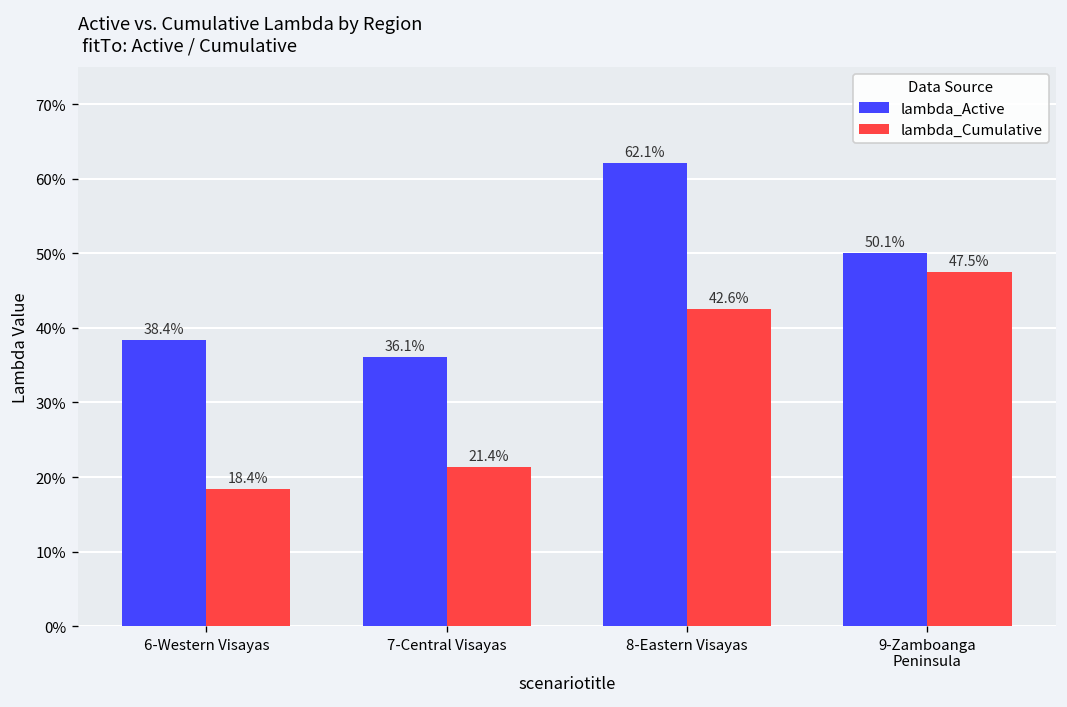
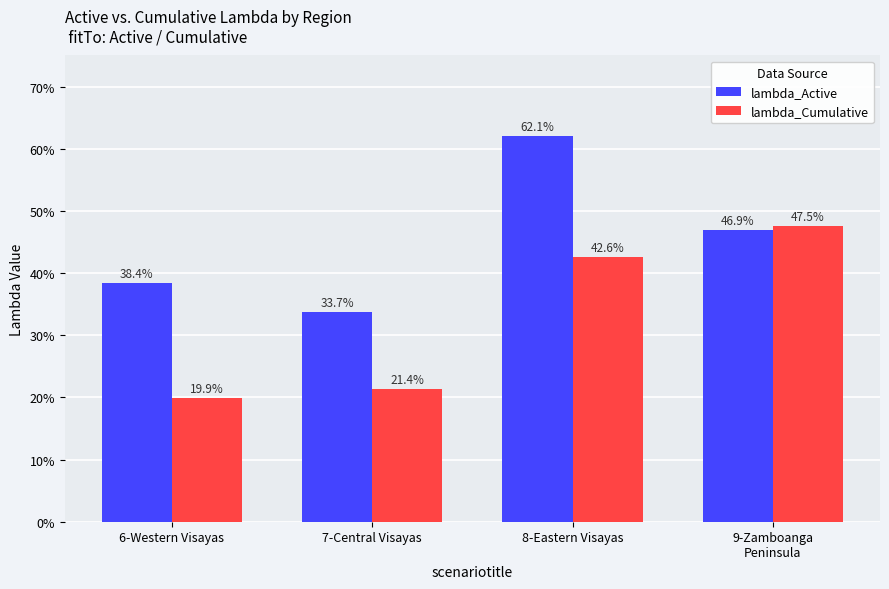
  {
    "lambda_Active": {
      "6-Western Visayas": "38.4%",
-     "7-Central Visayas": "36.1%",
+     "7-Central Visayas": "33.7%",
      "8-Eastern Visayas": "62.1%",
-     "9-Zamboanga Peninsula": "50.1%"
+     "9-Zamboanga Peninsula": "46.9%"
    },
    "lambda_Cumulative": {
-     "6-Western Visayas": "18.4%",
+     "6-Western Visayas": "19.9%",
      "7-Central Visayas": "21.4%",
      "8-Eastern Visayas": "42.6%",
      "9-Zamboanga Peninsula": "47.5%"
    }
  }
